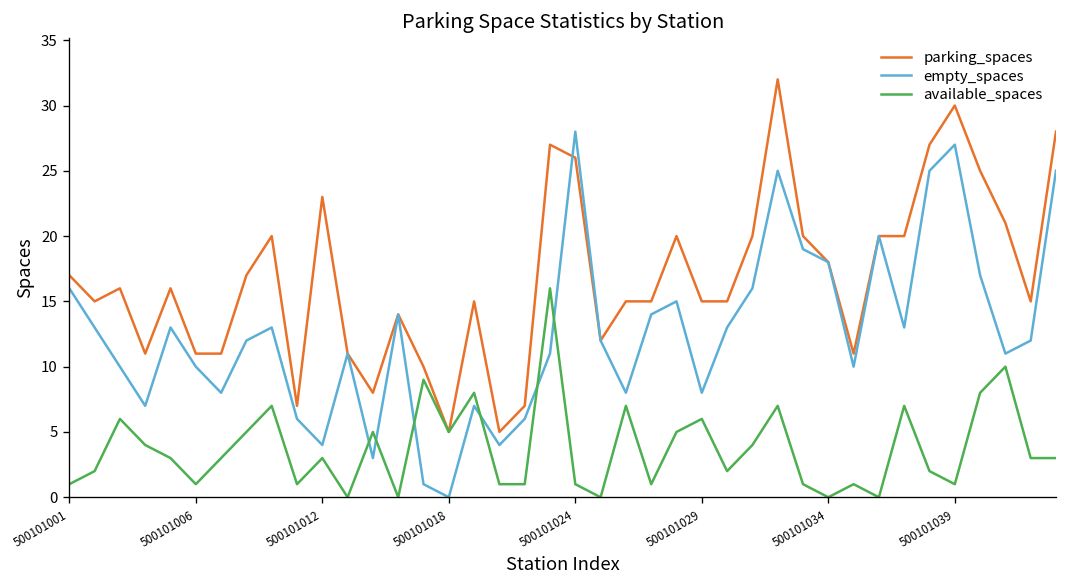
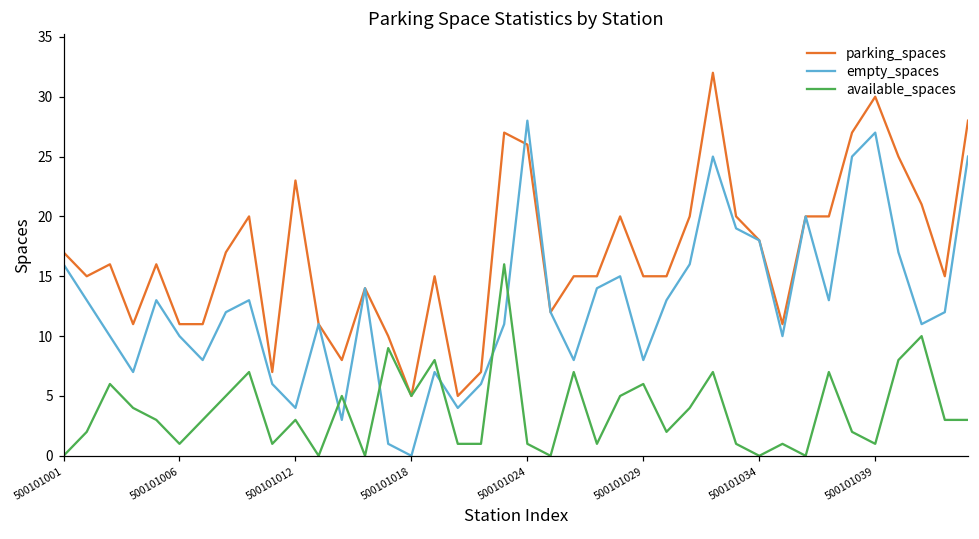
  {
    "parking_spaces": {
      "500101001": 17,
      "500101006": 11,
      "500101012": 23,
      "500101024": 26,
      "500101029": 15,
      "500101039": 30
    },
    "empty_spaces": {
      "500101001": 16,
      "500101006": 10,
      "500101012": 4,
      "500101018": 0,
      "500101024": 28,
      "500101029": 8,
      "500101039": 27
    },
    "available_spaces": {
-     "500101001": 1,
+     "500101001": 0,
      "500101006": 1,
      "500101012": 3,
      "500101024": 1,
      "500101029": 6,
      "500101034": 0,
      "500101039": 1
    }
  }
